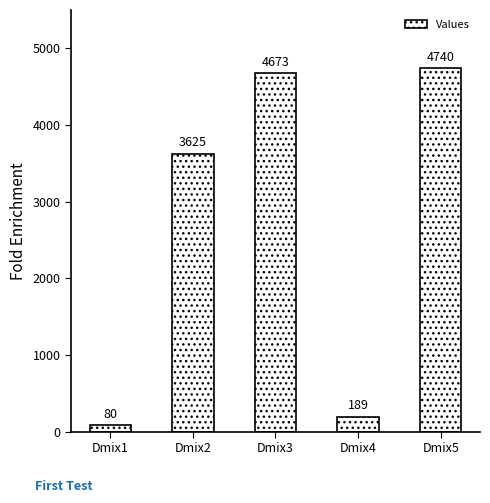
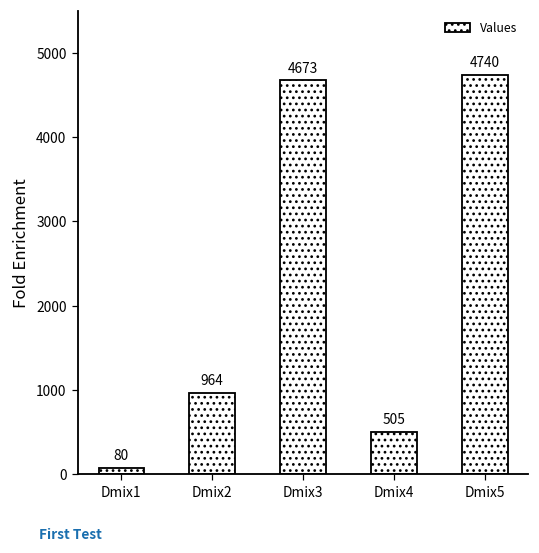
  {
    "Dmix1": 80,
-   "Dmix2": 3625,
+   "Dmix2": 964,
    "Dmix3": 4673,
-   "Dmix4": 189,
+   "Dmix4": 505,
    "Dmix5": 4740
  }
